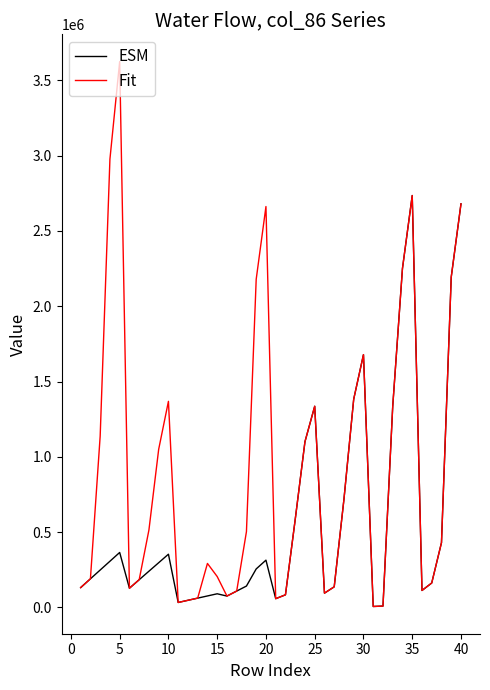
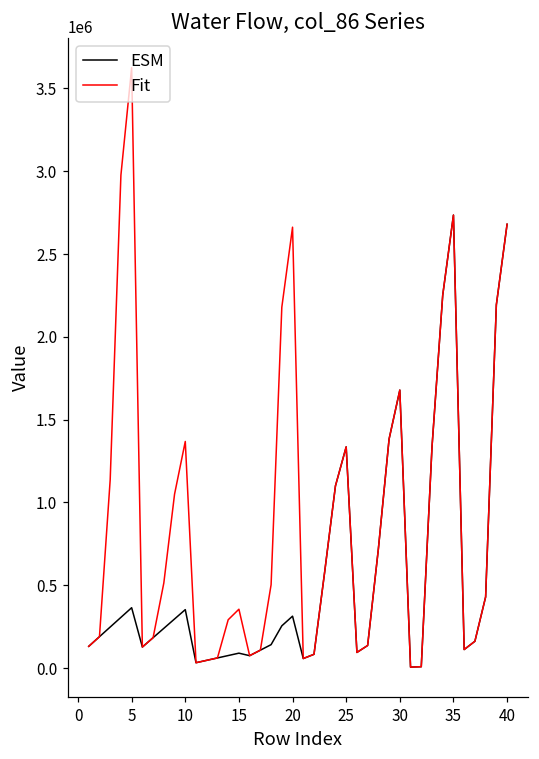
  {
    "ESM": {
      "5": 360000,
      "10": 350000,
      "15": 90000,
      "20": 310000
    },
    "Fit": {
      "10": 1370000,
-     "15": 200000,
+     "15": 360000,
      "20": 2660000
    }
  }
